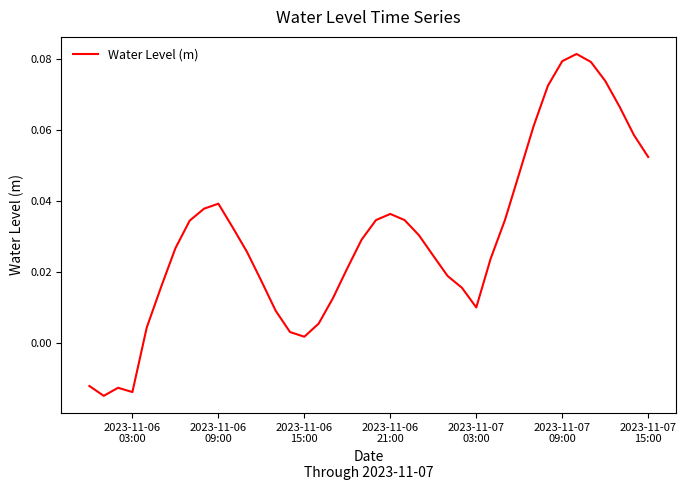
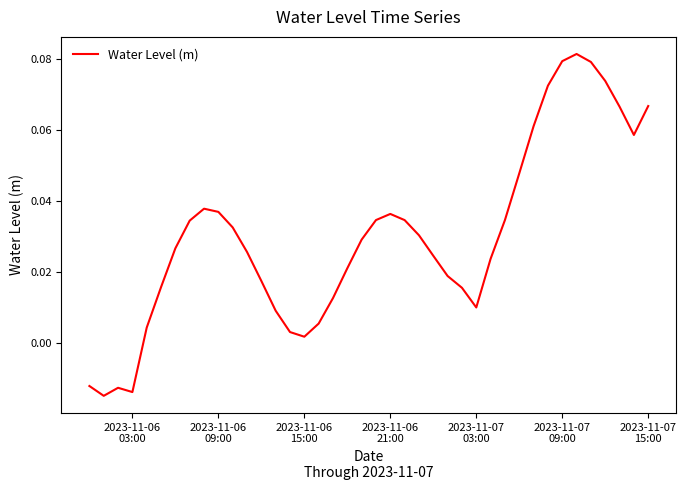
  {
    "2023-11-06 03:00": -0.014,
-   "2023-11-06 09:00": 0.039,
+   "2023-11-06 09:00": 0.037,
    "2023-11-06 15:00": 0.002,
    "2023-11-06 21:00": 0.036,
    "2023-11-07 03:00": 0.010,
    "2023-11-07 09:00": 0.079,
-   "2023-11-07 15:00": 0.052
+   "2023-11-07 15:00": 0.067
  }
